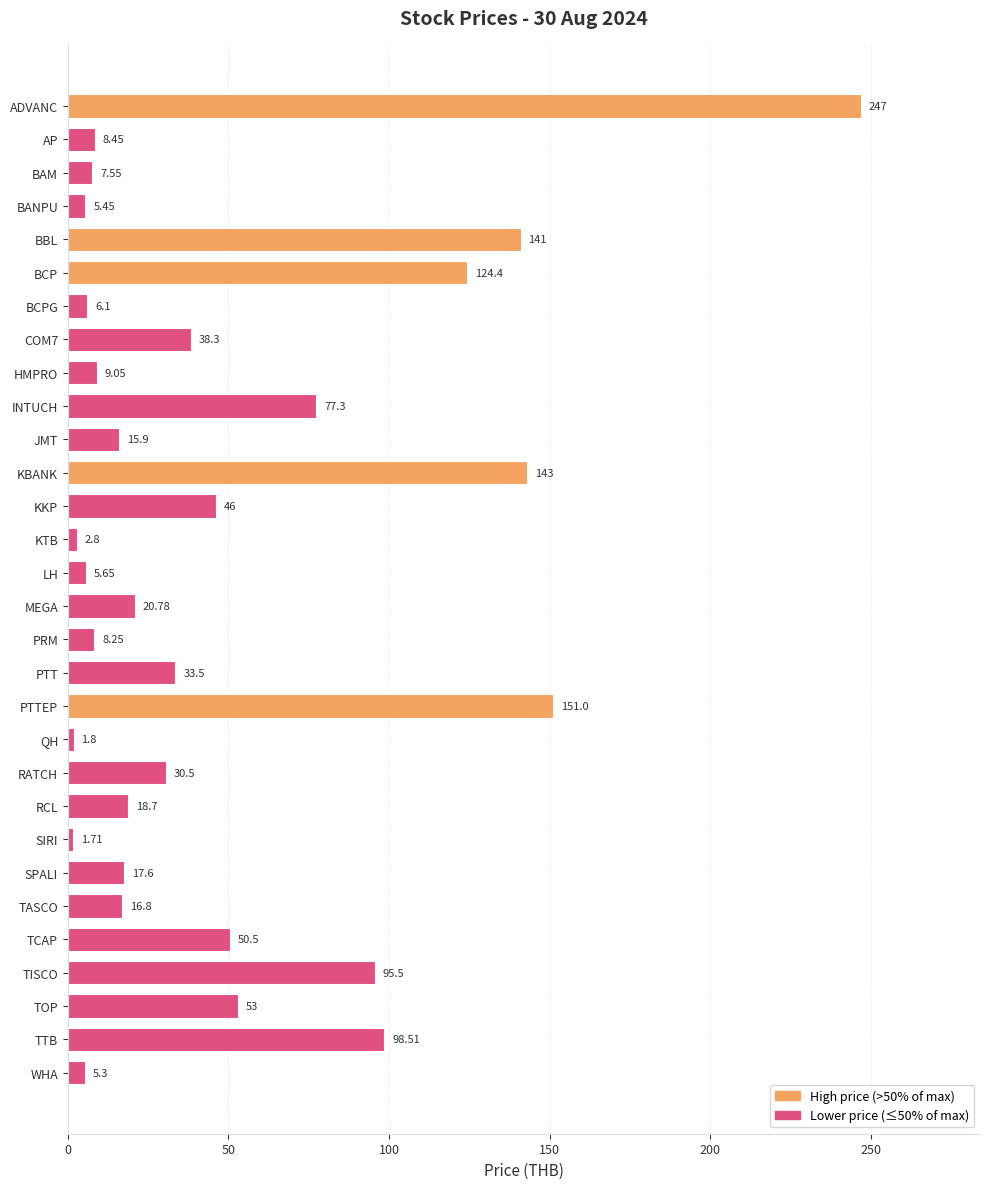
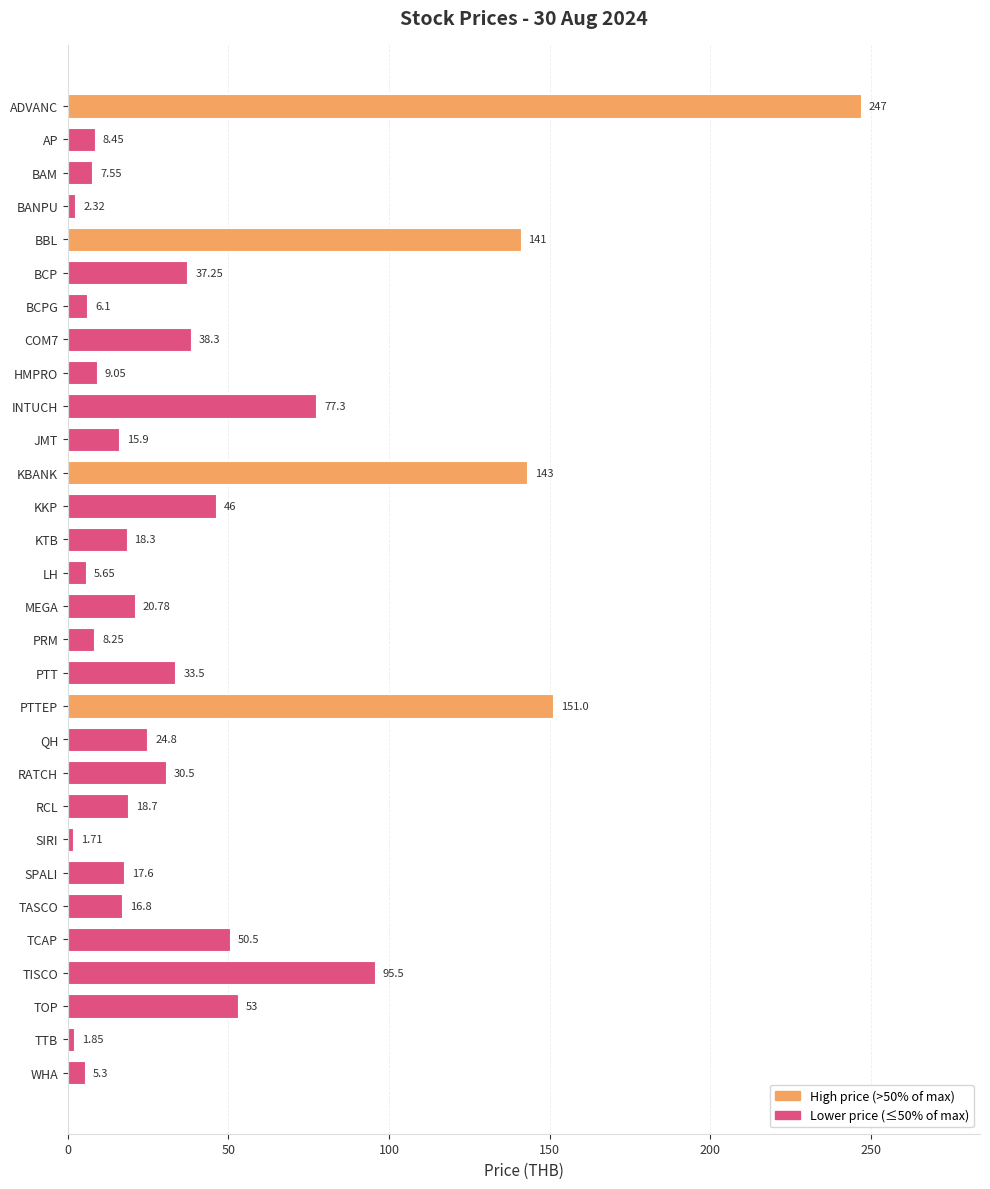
  {
    "ADVANC": 247,
    "AP": 8.45,
    "BAM": 7.55,
-   "BANPU": 5.45,
+   "BANPU": 2.32,
    "BBL": 141,
-   "BCP": 124.4,
+   "BCP": 37.25,
    "BCPG": 6.1,
    "COM7": 38.3,
    "HMPRO": 9.05,
    "INTUCH": 77.3,
    "JMT": 15.9,
    "KBANK": 143,
    "KKP": 46,
-   "KTB": 2.8,
+   "KTB": 18.3,
    "LH": 5.65,
    "MEGA": 20.78,
    "PRM": 8.25,
    "PTT": 33.5,
    "PTTEP": 151.0,
-   "QH": 1.8,
+   "QH": 24.8,
    "RATCH": 30.5,
    "RCL": 18.7,
    "SIRI": 1.71,
    "SPALI": 17.6,
    "TASCO": 16.8,
    "TCAP": 50.5,
    "TISCO": 95.5,
    "TOP": 53,
-   "TTB": 98.51,
+   "TTB": 1.85,
    "WHA": 5.3
  }
